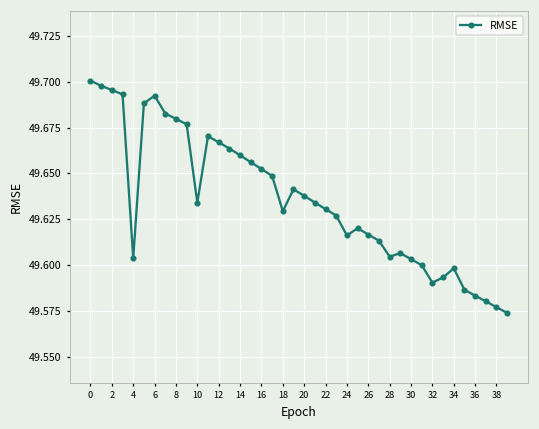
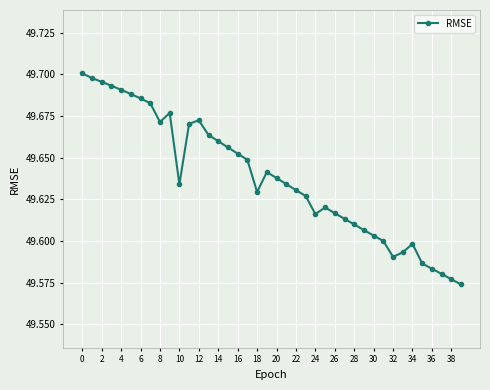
  {
    "0": 49.701,
    "2": 49.696,
-   "4": 49.604,
-   "6": 49.692,
-   "8": 49.680,
+   "4": 49.691,
+   "6": 49.686,
+   "8": 49.671,
    "10": 49.634,
-   "12": 49.667,
+   "12": 49.672,
    "14": 49.660,
    "16": 49.652,
    "18": 49.629,
    "20": 49.638,
    "22": 49.631,
    "24": 49.616,
    "26": 49.617,
-   "28": 49.605,
+   "28": 49.610,
    "30": 49.603,
    "32": 49.590,
    "34": 49.598,
    "36": 49.583,
    "38": 49.577
  }
